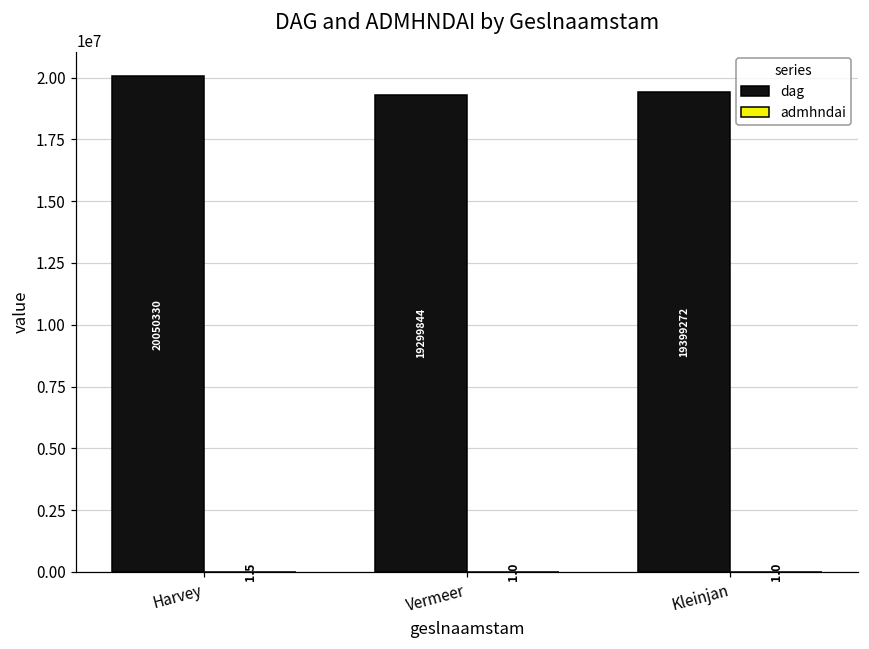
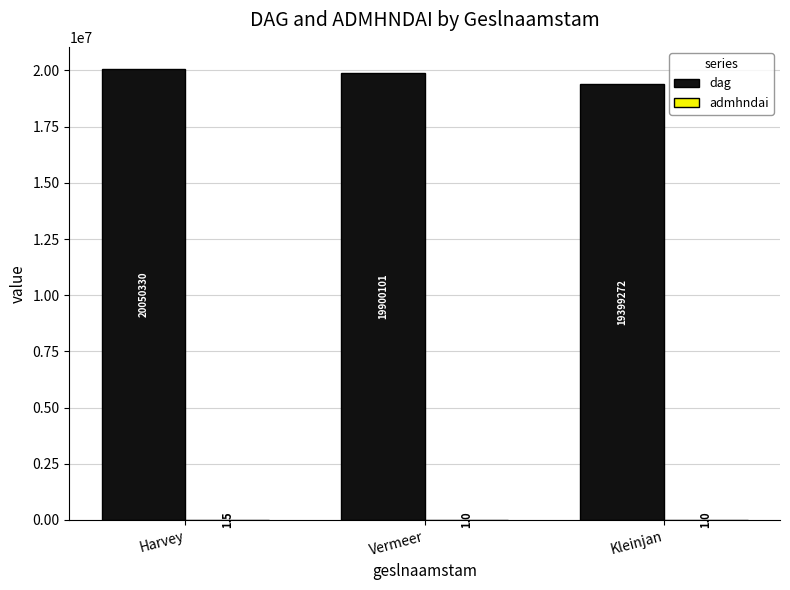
  {
    "dag": {
      "Harvey": 20050330,
-     "Vermeer": 19299844,
+     "Vermeer": 19900101,
      "Kleinjan": 19399272
    },
    "admhndai": {
      "Harvey": 1.5,
      "Vermeer": 1.0,
      "Kleinjan": 1.0
    }
  }
